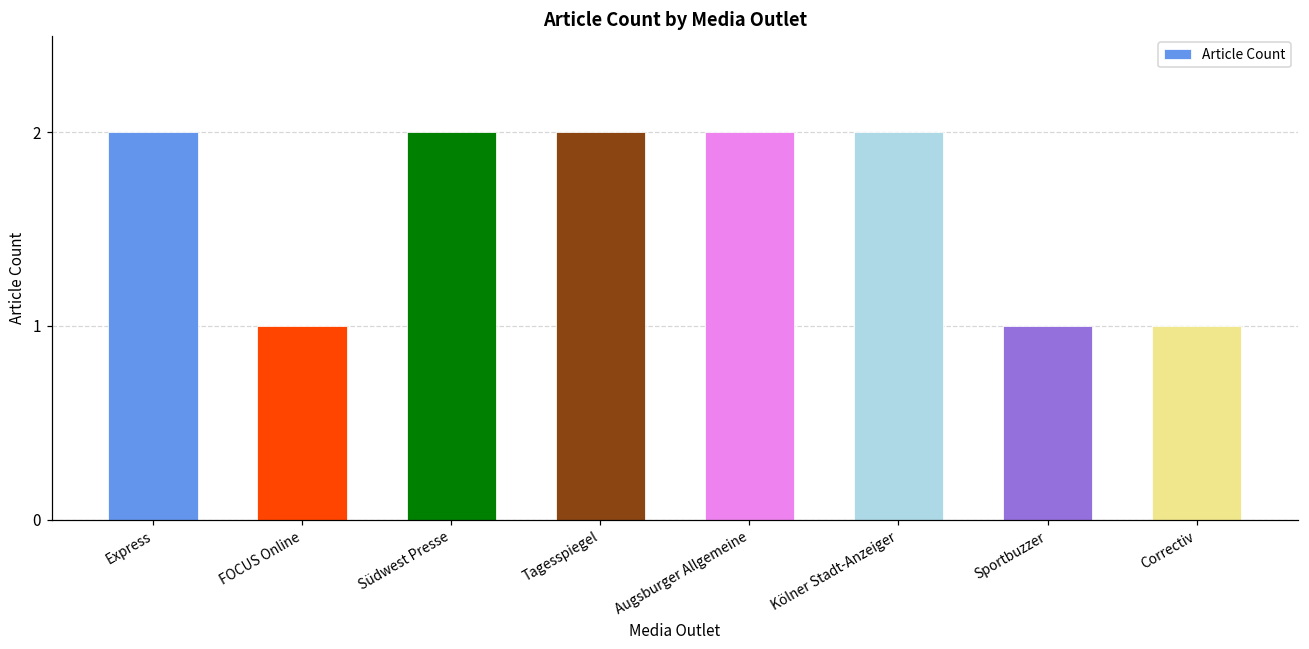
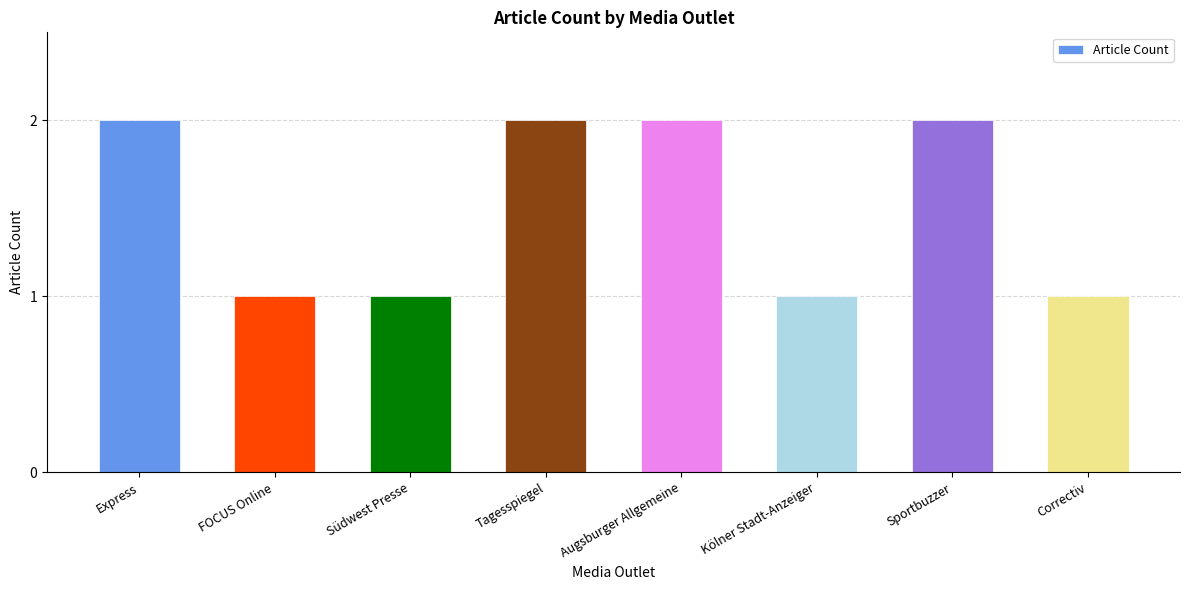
  {
    "Express": 2,
    "FOCUS Online": 1,
-   "Südwest Presse": 2,
+   "Südwest Presse": 1,
    "Tagesspiegel": 2,
    "Augsburger Allgemeine": 2,
-   "Kölner Stadt-Anzeiger": 2,
-   "Sportbuzzer": 1,
+   "Kölner Stadt-Anzeiger": 1,
+   "Sportbuzzer": 2,
    "Correctiv": 1
  }
